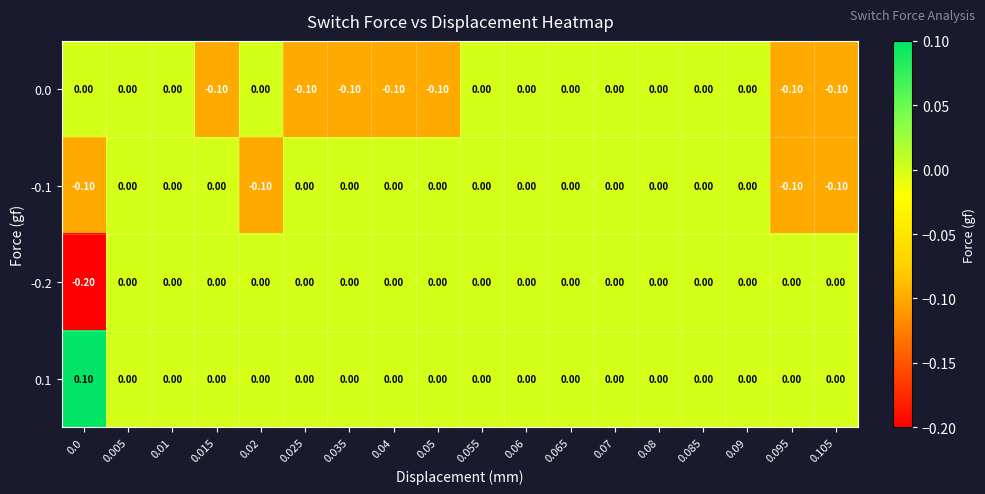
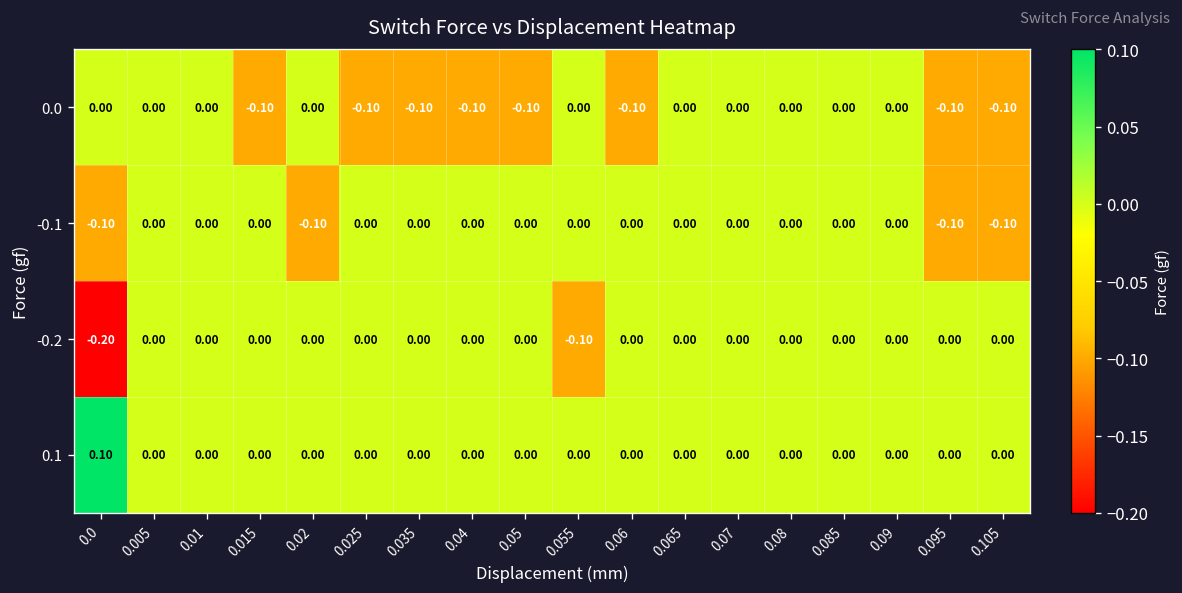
  {
    "0.0": {
      "0.0": 0.00,
      "0.005": 0.00,
      "0.01": 0.00,
      "0.015": -0.10,
      "0.02": 0.00,
      "0.025": -0.10,
      "0.035": -0.10,
      "0.04": -0.10,
      "0.05": -0.10,
      "0.055": 0.00,
-     "0.06": 0.00,
+     "0.06": -0.10,
      "0.065": 0.00,
      "0.07": 0.00,
      "0.08": 0.00,
      "0.085": 0.00,
      "0.09": 0.00,
      "0.095": -0.10,
      "0.105": -0.10
    },
    "-0.1": {
      "0.0": -0.10,
      "0.005": 0.00,
      "0.01": 0.00,
      "0.015": 0.00,
      "0.02": -0.10,
      "0.025": 0.00,
      "0.035": 0.00,
      "0.04": 0.00,
      "0.05": 0.00,
      "0.055": 0.00,
      "0.06": 0.00,
      "0.065": 0.00,
      "0.07": 0.00,
      "0.08": 0.00,
      "0.085": 0.00,
      "0.09": 0.00,
      "0.095": -0.10,
      "0.105": -0.10
    },
    "-0.2": {
      "0.0": -0.20,
      "0.005": 0.00,
      "0.01": 0.00,
      "0.015": 0.00,
      "0.02": 0.00,
      "0.025": 0.00,
      "0.035": 0.00,
      "0.04": 0.00,
      "0.05": 0.00,
-     "0.055": 0.00,
+     "0.055": -0.10,
      "0.06": 0.00,
      "0.065": 0.00,
      "0.07": 0.00,
      "0.08": 0.00,
      "0.085": 0.00,
      "0.09": 0.00,
      "0.095": 0.00,
      "0.105": 0.00
    },
    "0.1": {
      "0.0": 0.10,
      "0.005": 0.00,
      "0.01": 0.00,
      "0.015": 0.00,
      "0.02": 0.00,
      "0.025": 0.00,
      "0.035": 0.00,
      "0.04": 0.00,
      "0.05": 0.00,
      "0.055": 0.00,
      "0.06": 0.00,
      "0.065": 0.00,
      "0.07": 0.00,
      "0.08": 0.00,
      "0.085": 0.00,
      "0.09": 0.00,
      "0.095": 0.00,
      "0.105": 0.00
    }
  }
